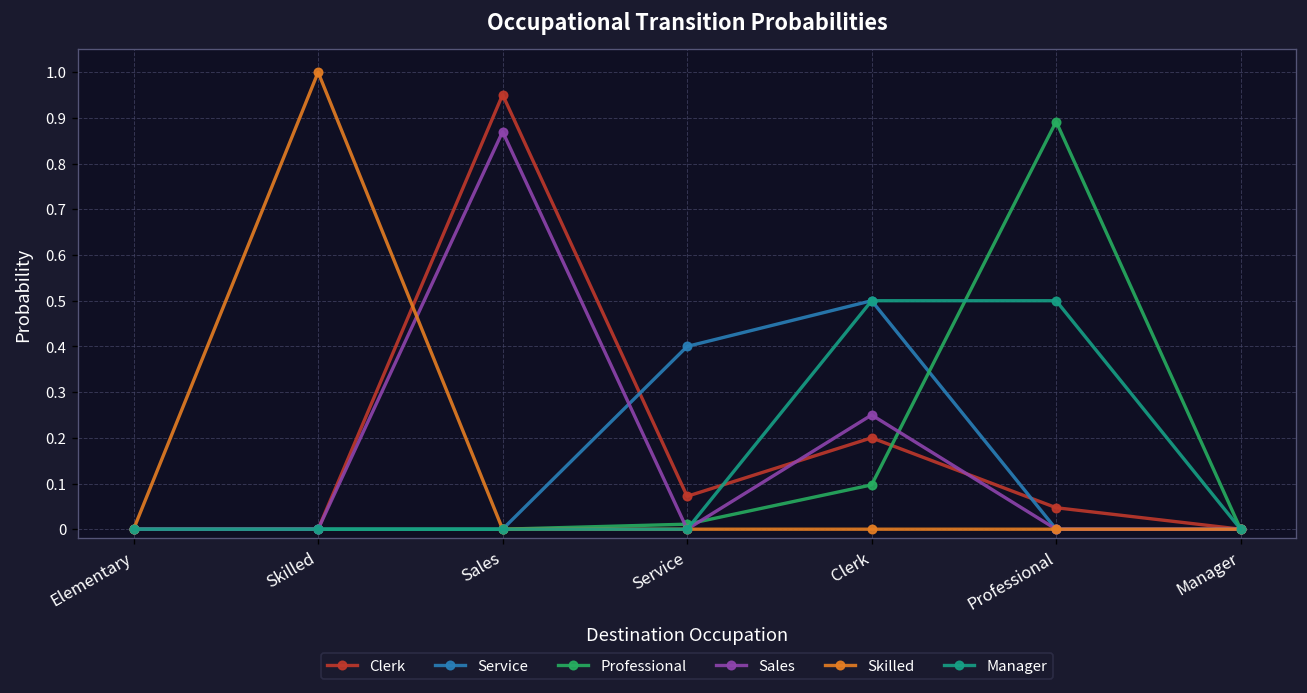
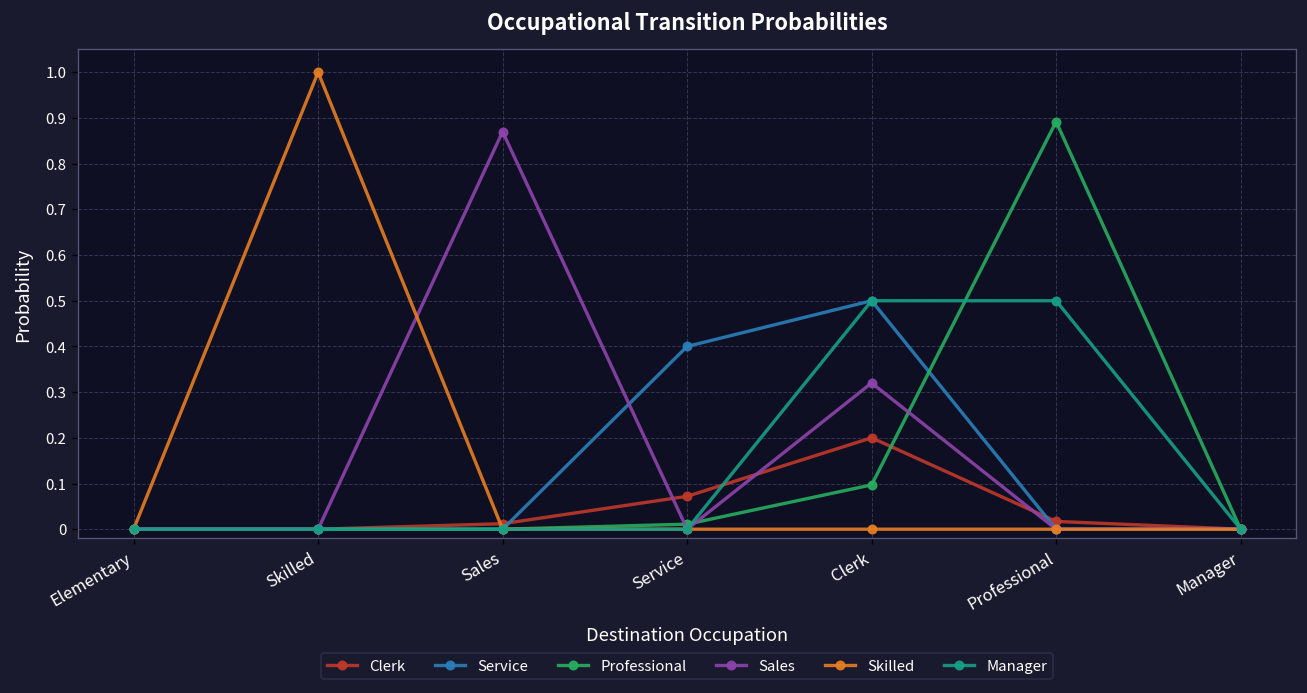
  {
    "Clerk": {
-     "Sales": 0.95,
+     "Sales": 0.01,
      "Service": 0.07,
      "Clerk": 0.20,
-     "Professional": 0.05
+     "Professional": 0.02
    },
    "Service": {
      "Service": 0.40
    },
    "Sales": {
      "Sales": 0.87,
-     "Clerk": 0.25
+     "Clerk": 0.32
    },
    "Skilled": {
      "Skilled": 1.00,
      "Clerk": 0.00
    }
  }
